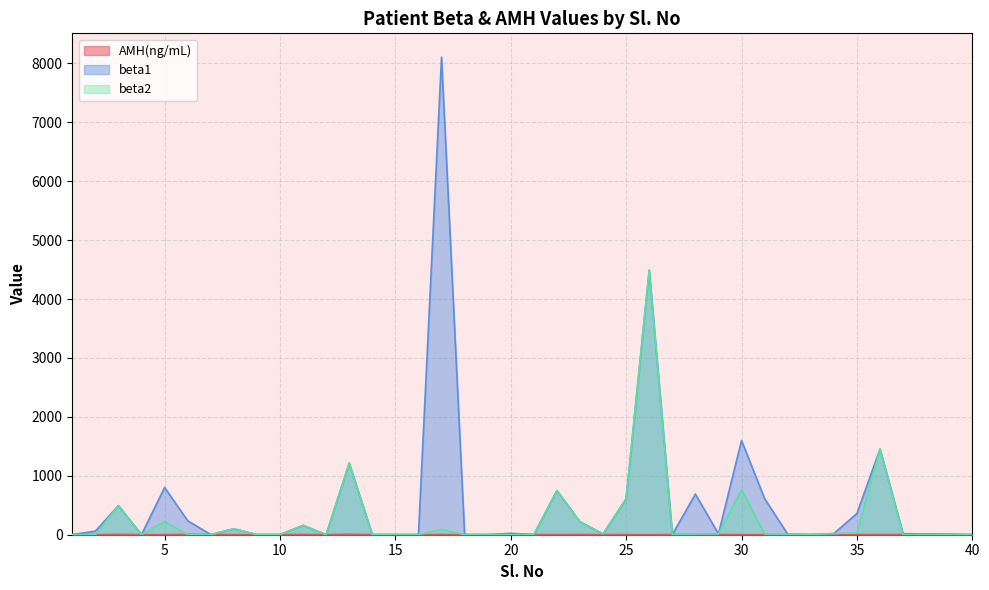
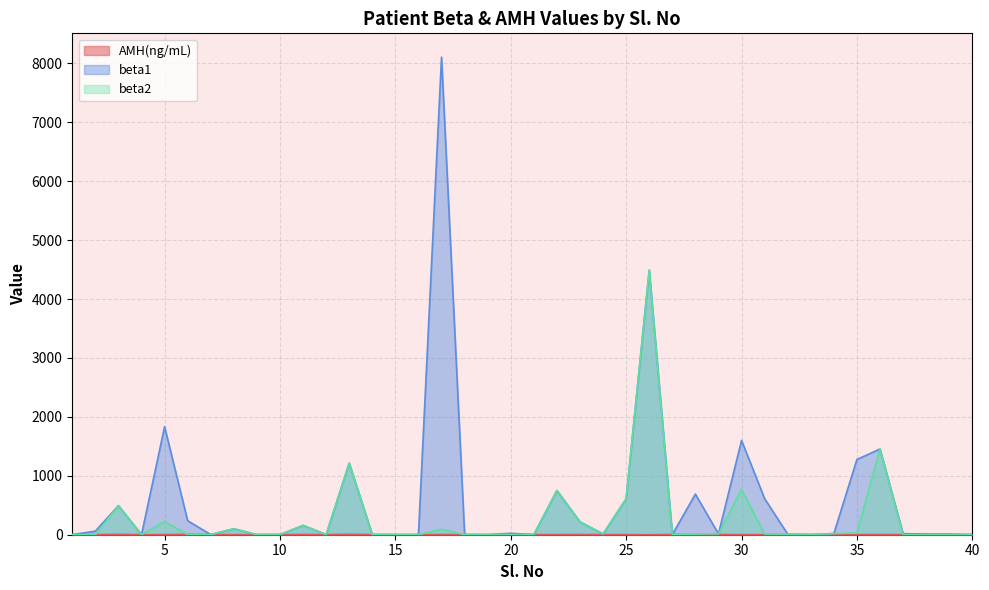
  {
    "AMH(ng/mL)": {
      "5": 0,
      "25": 0,
      "30": 0
    },
    "beta1": {
-     "5": 800,
+     "5": 1800,
      "30": 1600,
-     "35": 400
+     "35": 1300
    },
    "beta2": {
      "5": 200,
      "30": 800
    }
  }
